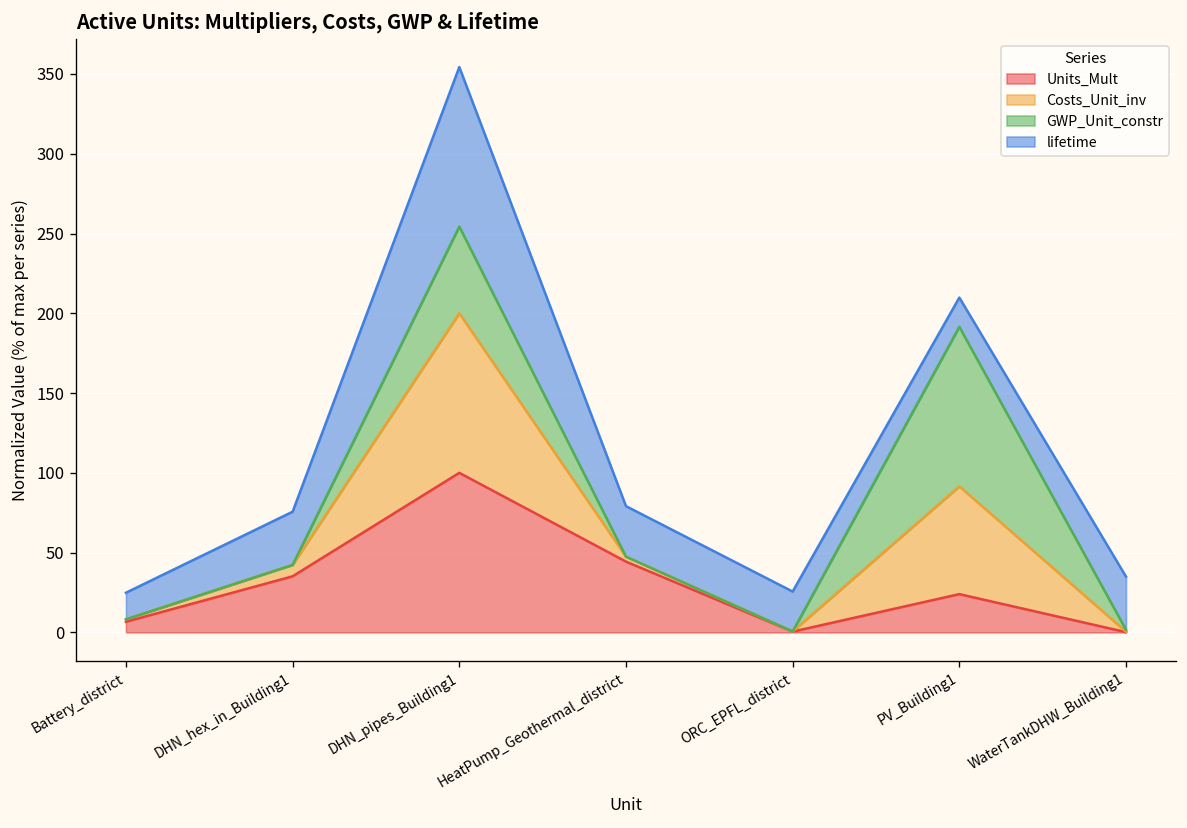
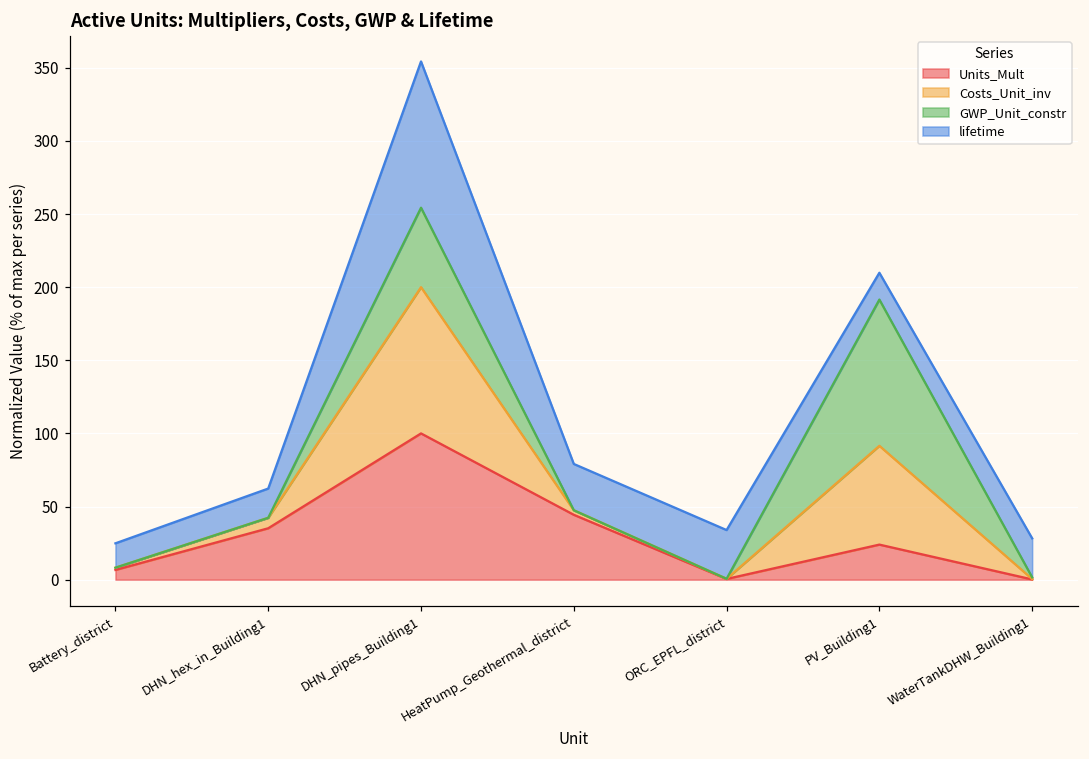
  {
    "Units_Mult": {
      "DHN_hex_in_Building1": 35,
      "DHN_pipes_Building1": 100,
      "HeatPump_Geothermal_district": 44,
      "PV_Building1": 24
    },
    "Costs_Unit_inv": {
      "DHN_pipes_Building1": 100,
      "PV_Building1": 68
    },
    "GWP_Unit_constr": {
      "DHN_pipes_Building1": 54,
      "PV_Building1": 100
    },
    "lifetime": {
      "Battery_district": 17,
-     "DHN_hex_in_Building1": 33,
+     "DHN_hex_in_Building1": 20,
      "DHN_pipes_Building1": 100,
      "HeatPump_Geothermal_district": 32,
-     "ORC_EPFL_district": 25,
+     "ORC_EPFL_district": 33,
      "PV_Building1": 18,
-     "WaterTankDHW_Building1": 33
+     "WaterTankDHW_Building1": 27
    }
  }
